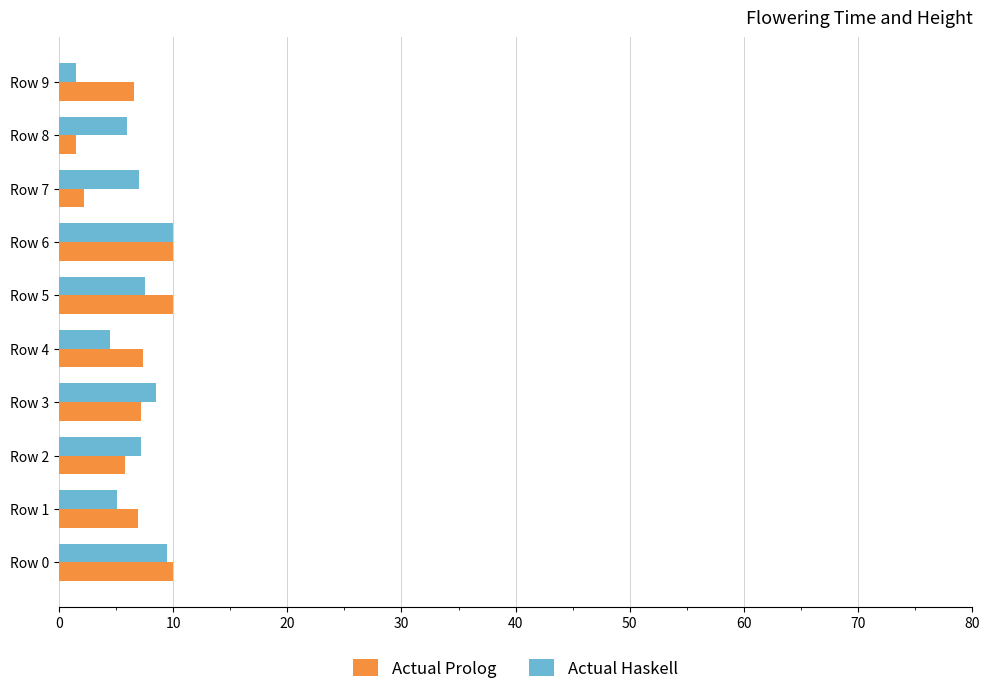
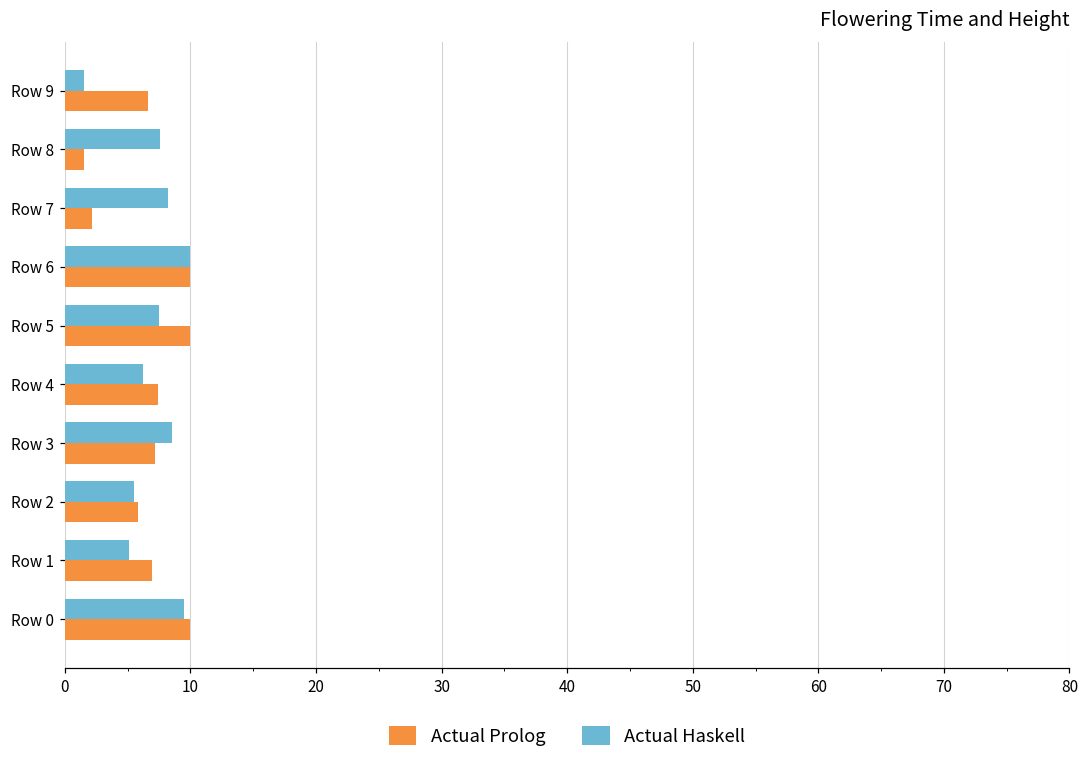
  {
    "Actual Prolog": {
      "Row 9": 6.6,
      "Row 8": 1.5,
      "Row 7": 2.2,
      "Row 6": 10.0,
      "Row 5": 10.0,
      "Row 4": 7.4,
      "Row 3": 7.2,
      "Row 2": 5.8,
      "Row 1": 6.9,
      "Row 0": 10.0
    },
    "Actual Haskell": {
      "Row 9": 1.5,
-     "Row 8": 6.0,
-     "Row 7": 7.0,
+     "Row 8": 7.6,
+     "Row 7": 8.2,
      "Row 6": 10.0,
      "Row 5": 7.5,
-     "Row 4": 4.5,
+     "Row 4": 6.2,
      "Row 3": 8.5,
-     "Row 2": 7.2,
+     "Row 2": 5.5,
      "Row 1": 5.1,
      "Row 0": 9.5
    }
  }
